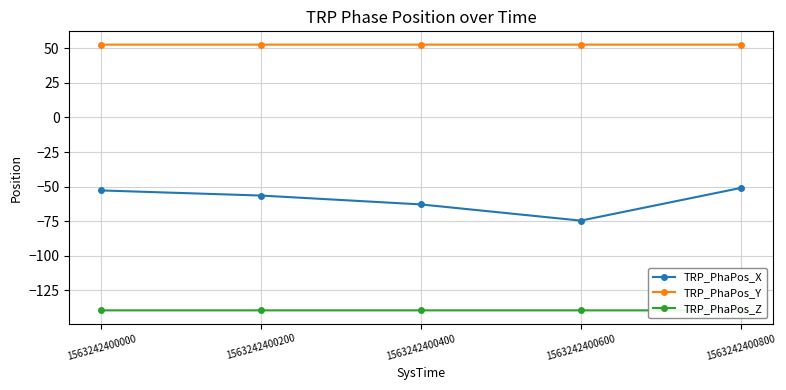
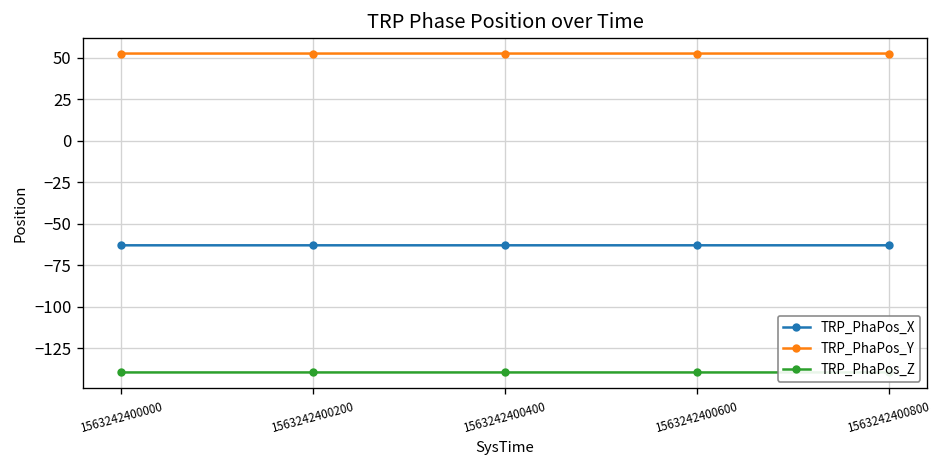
  {
    "TRP_PhaPos_X": {
-     "1563242400000": -53,
-     "1563242400200": -56,
+     "1563242400000": -63,
+     "1563242400200": -63,
      "1563242400400": -63,
-     "1563242400600": -75,
-     "1563242400800": -51
+     "1563242400600": -63,
+     "1563242400800": -63
    },
    "TRP_PhaPos_Y": {
      "1563242400000": 53,
      "1563242400200": 53,
      "1563242400400": 53,
      "1563242400600": 53,
      "1563242400800": 53
    },
    "TRP_PhaPos_Z": {
      "1563242400000": -139,
      "1563242400200": -139,
      "1563242400400": -139,
      "1563242400600": -139
    }
  }
